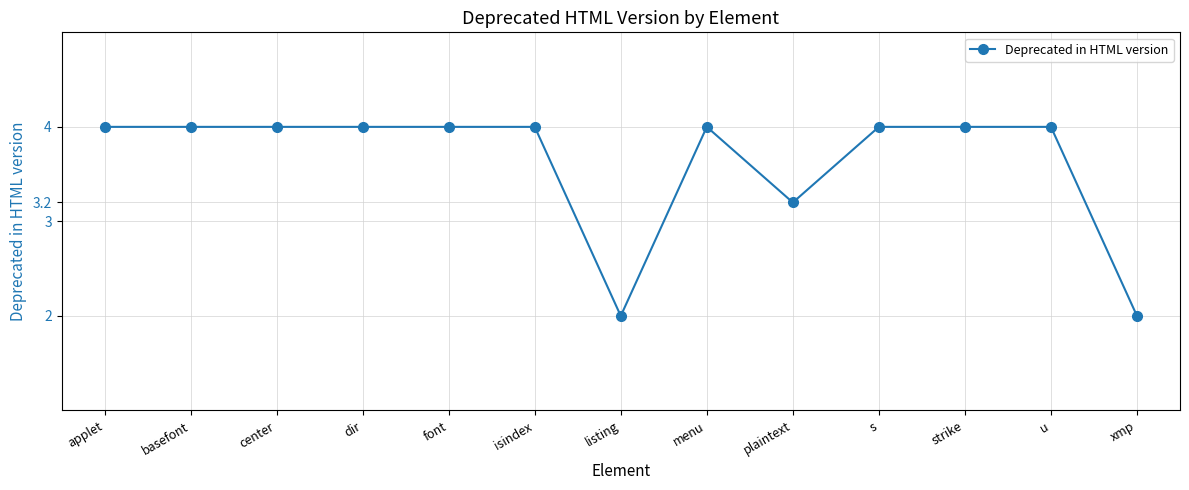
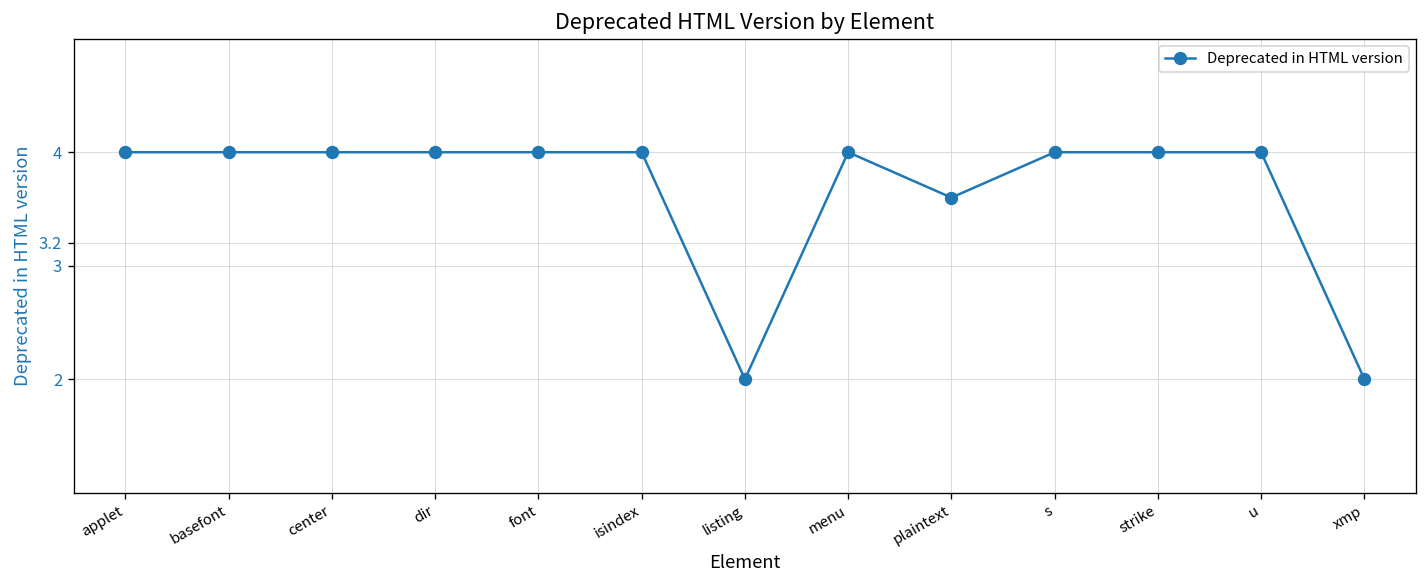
  {
    "applet": 4.0,
    "basefont": 4.0,
    "center": 4.0,
    "dir": 4.0,
    "font": 4.0,
    "isindex": 4.0,
    "listing": 2.0,
    "menu": 4.0,
-   "plaintext": 3.2,
+   "plaintext": 3.6,
    "s": 4.0,
    "strike": 4.0,
    "u": 4.0,
    "xmp": 2.0
  }
